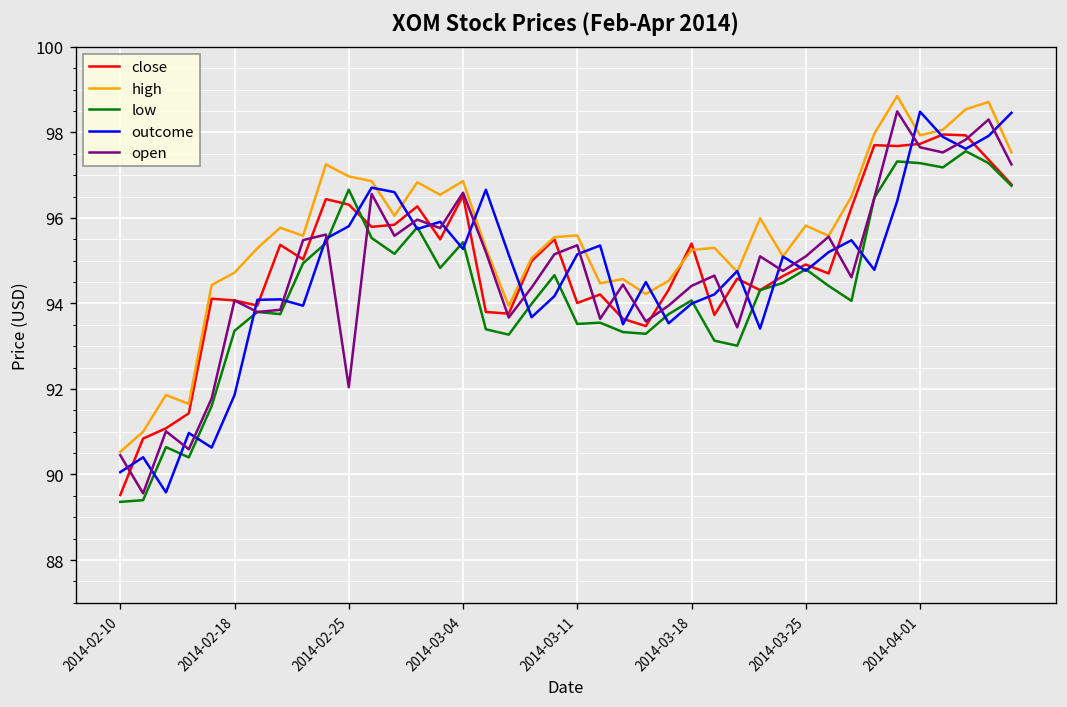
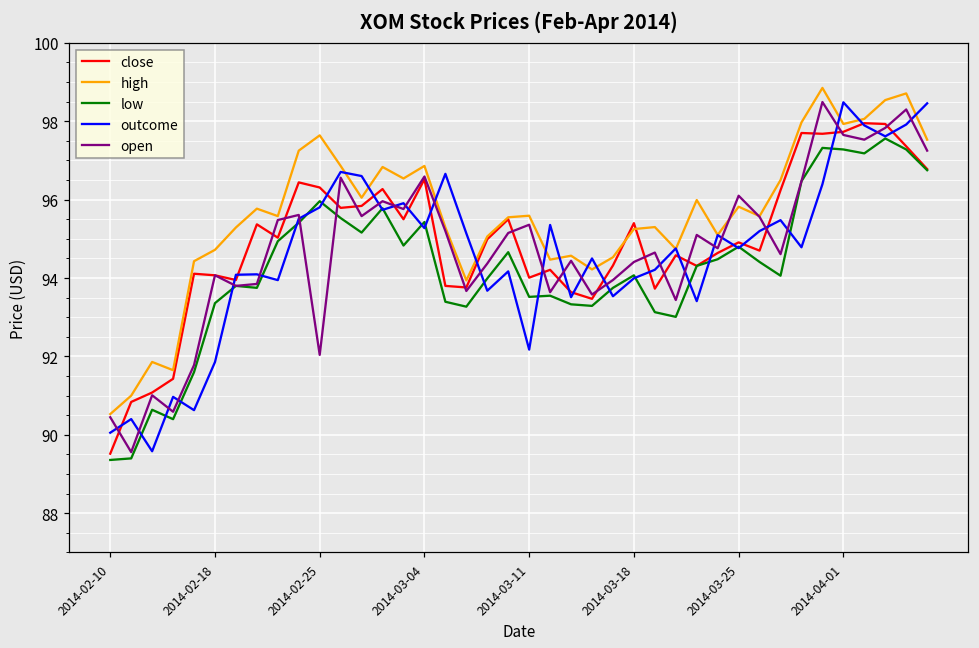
  {
    "close": {
      "2014-02-10": 89.5,
      "2014-02-25": 96.3,
      "2014-03-11": 94.0,
      "2014-03-18": 95.4,
      "2014-03-25": 94.9,
      "2014-04-01": 97.7
    },
    "high": {
      "2014-02-10": 90.5,
      "2014-02-18": 94.7,
-     "2014-02-25": 97.0,
+     "2014-02-25": 97.6,
      "2014-03-04": 96.9,
      "2014-03-11": 95.6,
      "2014-03-18": 95.3,
      "2014-03-25": 95.8,
      "2014-04-01": 97.9
    },
    "low": {
      "2014-02-10": 89.4,
      "2014-02-18": 93.4,
-     "2014-02-25": 96.7,
+     "2014-02-25": 96.0,
      "2014-03-04": 95.4,
      "2014-03-11": 93.5,
      "2014-03-18": 94.1,
      "2014-04-01": 97.3
    },
    "outcome": {
      "2014-02-10": 90.1,
      "2014-02-18": 91.9,
      "2014-02-25": 95.8,
      "2014-03-04": 95.3,
-     "2014-03-11": 95.1,
+     "2014-03-11": 92.2,
      "2014-03-18": 94.0,
      "2014-04-01": 98.5
    },
    "open": {
      "2014-02-10": 90.5,
      "2014-02-25": 92.0,
      "2014-03-11": 95.4,
      "2014-03-18": 94.4,
-     "2014-03-25": 95.1,
+     "2014-03-25": 96.1,
      "2014-04-01": 97.7
    }
  }
